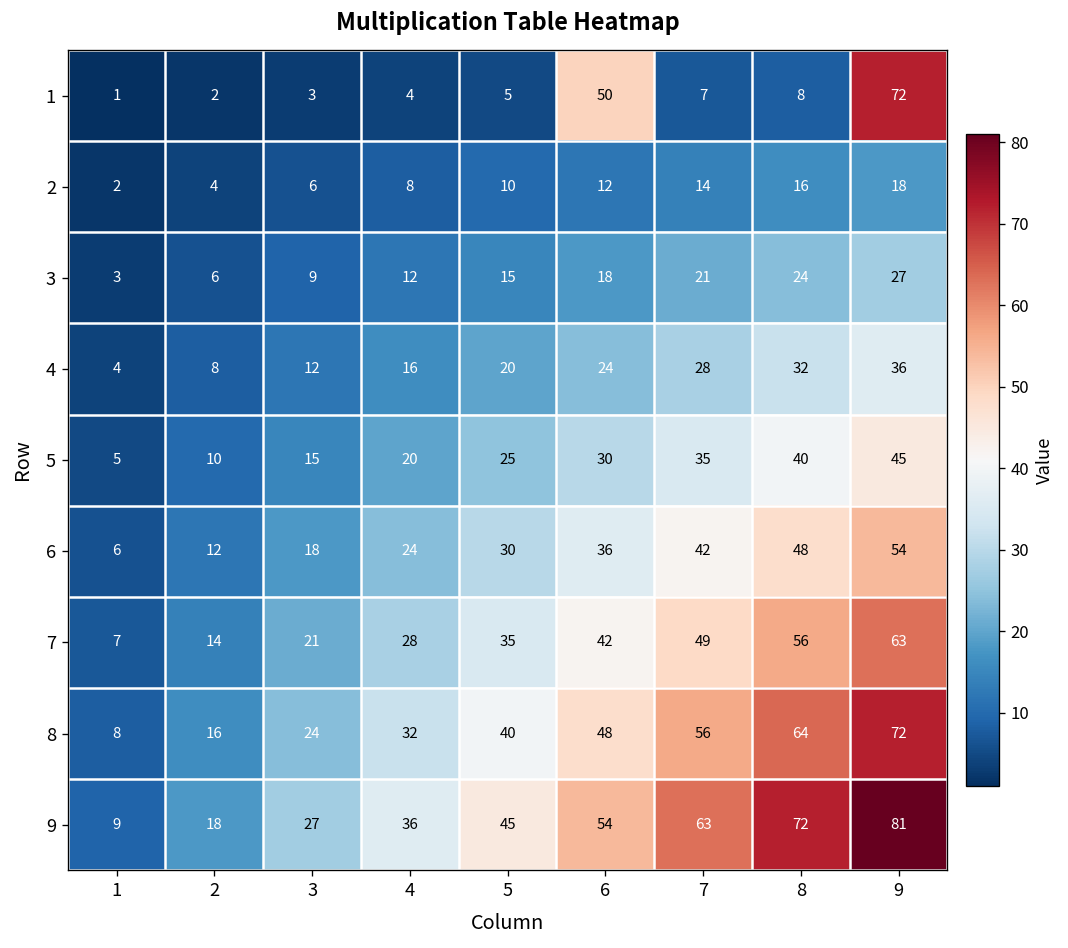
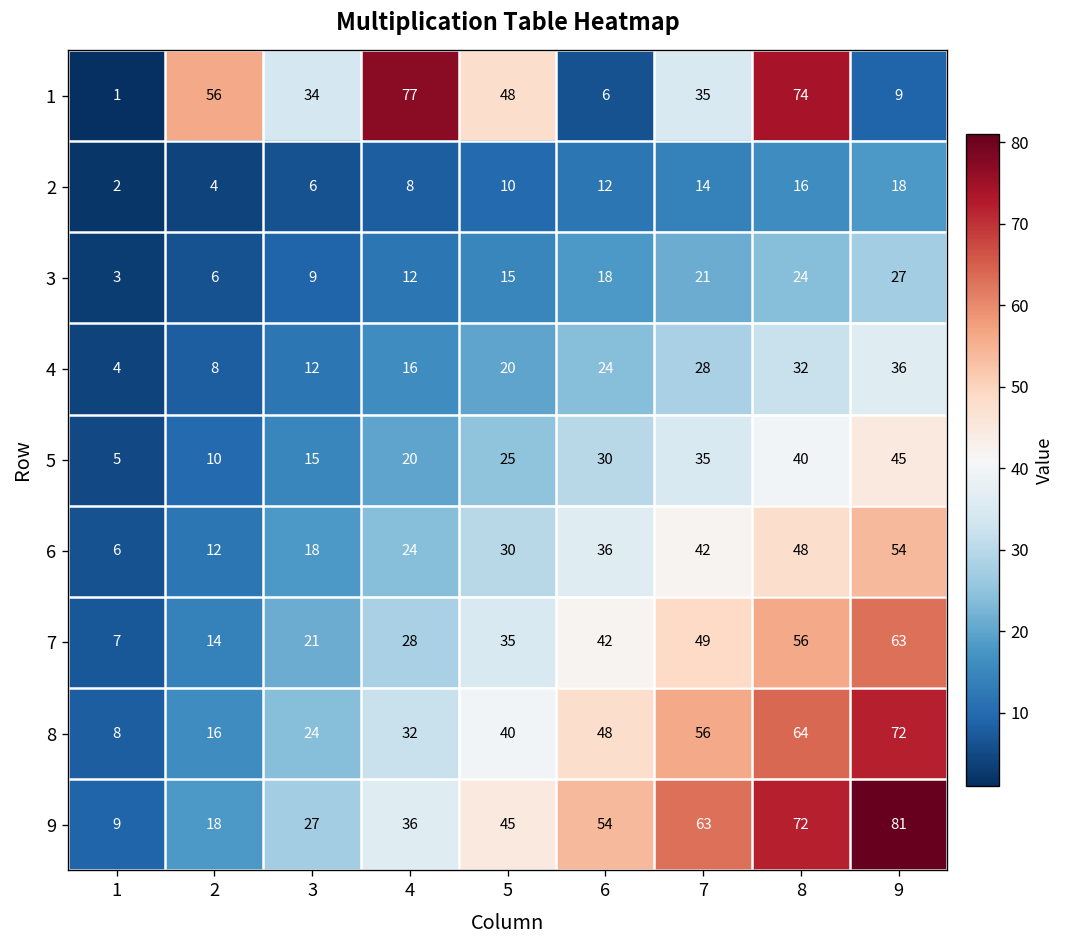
  {
    "1": {
      "1": 1,
-     "2": 2,
-     "3": 3,
-     "4": 4,
-     "5": 5,
-     "6": 50,
-     "7": 7,
-     "8": 8,
-     "9": 72
+     "2": 56,
+     "3": 34,
+     "4": 77,
+     "5": 48,
+     "6": 6,
+     "7": 35,
+     "8": 74,
+     "9": 9
    },
    "2": {
      "1": 2,
      "2": 4,
      "3": 6,
      "4": 8,
      "5": 10,
      "6": 12,
      "7": 14,
      "8": 16,
      "9": 18
    },
    "3": {
      "1": 3,
      "2": 6,
      "3": 9,
      "4": 12,
      "5": 15,
      "6": 18,
      "7": 21,
      "8": 24,
      "9": 27
    },
    "4": {
      "1": 4,
      "2": 8,
      "3": 12,
      "4": 16,
      "5": 20,
      "6": 24,
      "7": 28,
      "8": 32,
      "9": 36
    },
    "5": {
      "1": 5,
      "2": 10,
      "3": 15,
      "4": 20,
      "5": 25,
      "6": 30,
      "7": 35,
      "8": 40,
      "9": 45
    },
    "6": {
      "1": 6,
      "2": 12,
      "3": 18,
      "4": 24,
      "5": 30,
      "6": 36,
      "7": 42,
      "8": 48,
      "9": 54
    },
    "7": {
      "1": 7,
      "2": 14,
      "3": 21,
      "4": 28,
      "5": 35,
      "6": 42,
      "7": 49,
      "8": 56,
      "9": 63
    },
    "8": {
      "1": 8,
      "2": 16,
      "3": 24,
      "4": 32,
      "5": 40,
      "6": 48,
      "7": 56,
      "8": 64,
      "9": 72
    },
    "9": {
      "1": 9,
      "2": 18,
      "3": 27,
      "4": 36,
      "5": 45,
      "6": 54,
      "7": 63,
      "8": 72,
      "9": 81
    }
  }
